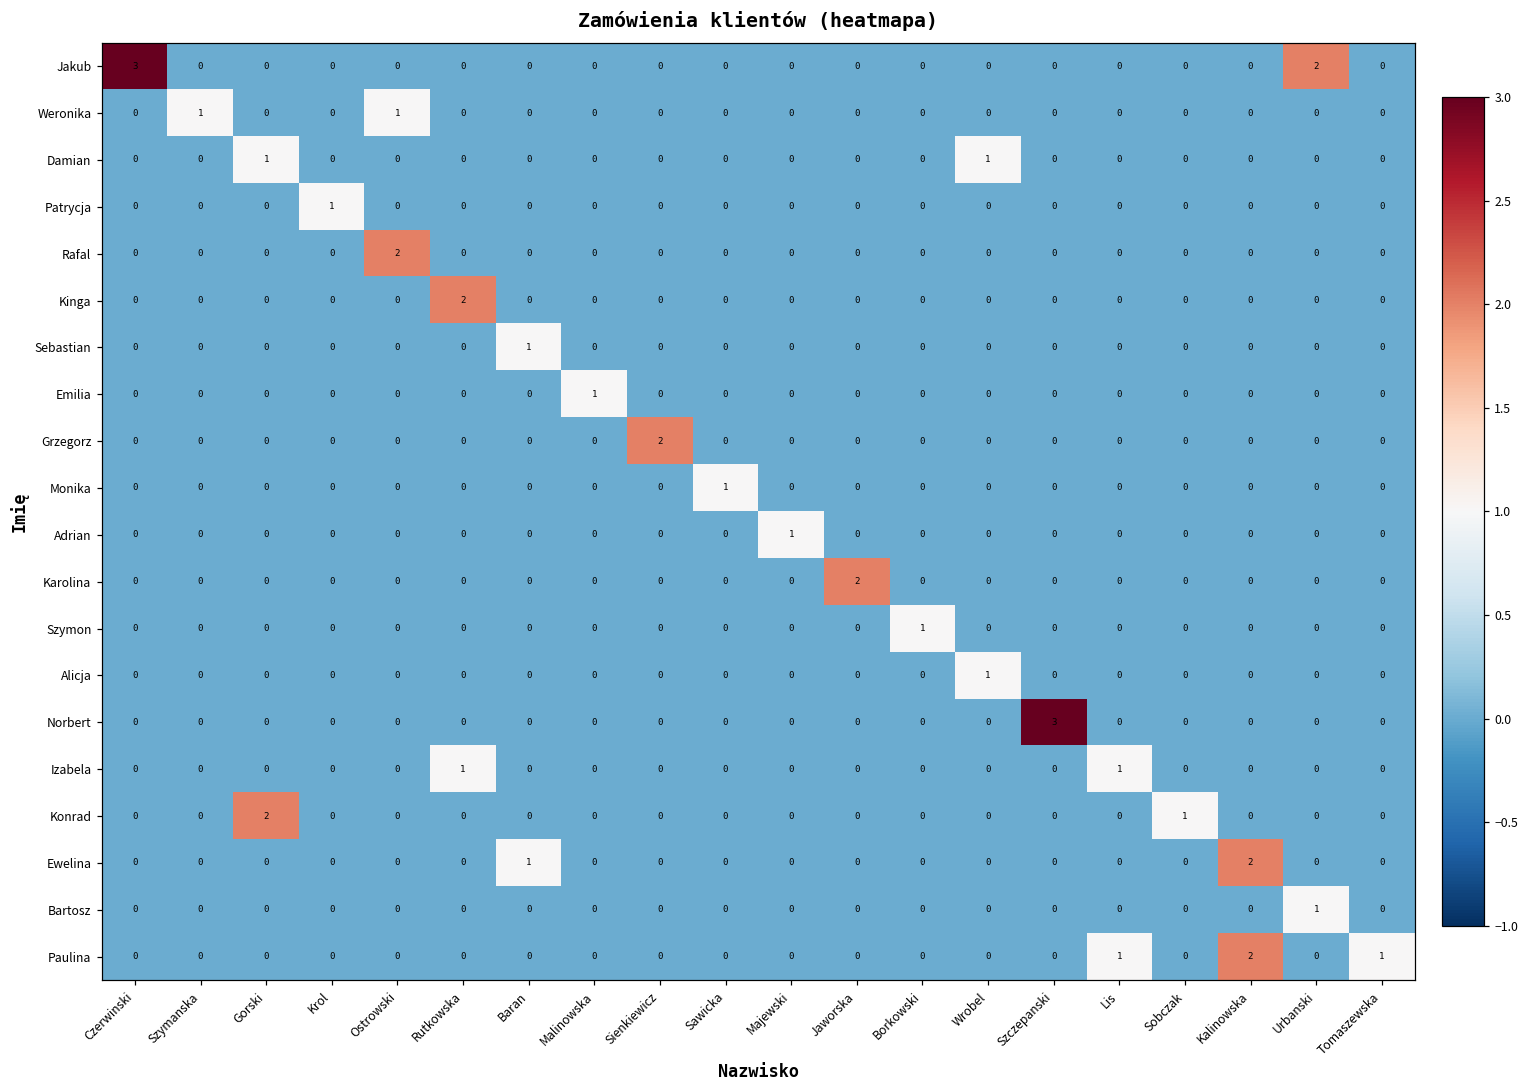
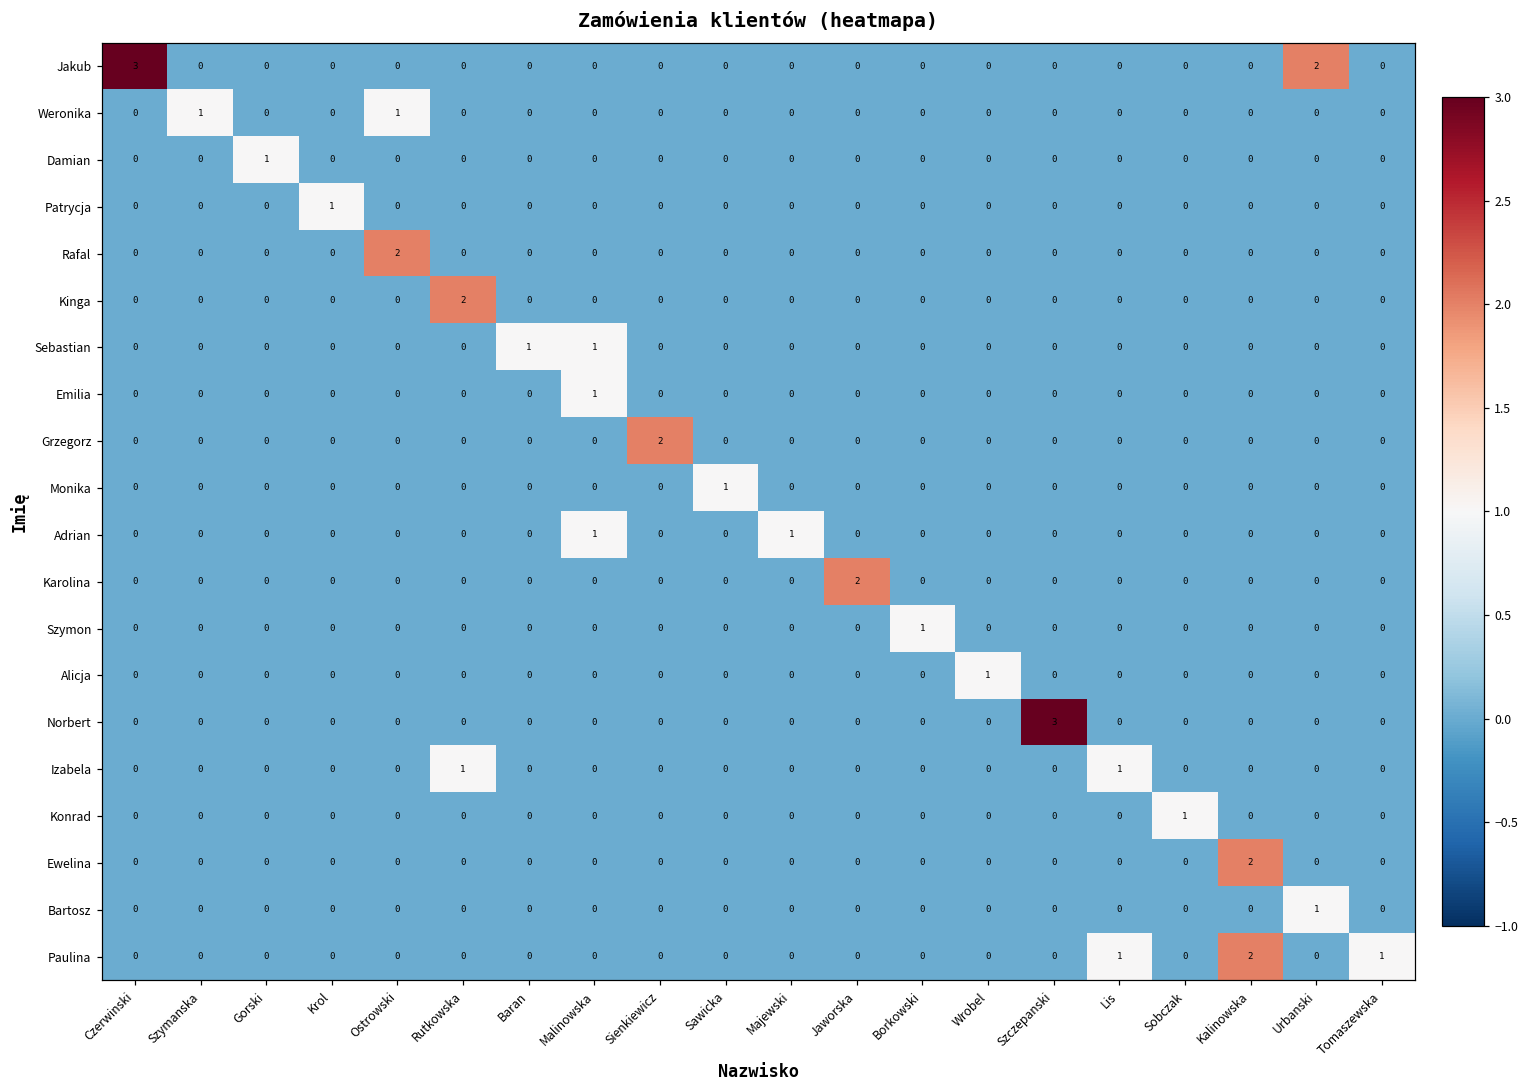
  {
    "Damian": {
      "Czerwinski": 0,
      "Szymanska": 0,
      "Gorski": 1,
      "Krol": 0,
      "Ostrowski": 0,
      "Rutkowska": 0,
      "Baran": 0,
      "Malinowska": 0,
      "Sienkiewicz": 0,
      "Sawicka": 0,
      "Majewski": 0,
      "Jaworska": 0,
      "Borkowski": 0,
-     "Wrobel": 1,
+     "Wrobel": 0,
      "Szczepanski": 0,
      "Lis": 0,
      "Sobczak": 0,
      "Kalinowska": 0,
      "Urbanski": 0,
      "Tomaszewska": 0
    },
    "Sebastian": {
      "Czerwinski": 0,
      "Szymanska": 0,
      "Gorski": 0,
      "Krol": 0,
      "Ostrowski": 0,
      "Rutkowska": 0,
      "Baran": 1,
-     "Malinowska": 0,
+     "Malinowska": 1,
      "Sienkiewicz": 0,
      "Sawicka": 0,
      "Majewski": 0,
      "Jaworska": 0,
      "Borkowski": 0,
      "Wrobel": 0,
      "Szczepanski": 0,
      "Lis": 0,
      "Sobczak": 0,
      "Kalinowska": 0,
      "Urbanski": 0,
      "Tomaszewska": 0
    },
    "Adrian": {
      "Czerwinski": 0,
      "Szymanska": 0,
      "Gorski": 0,
      "Krol": 0,
      "Ostrowski": 0,
      "Rutkowska": 0,
      "Baran": 0,
-     "Malinowska": 0,
+     "Malinowska": 1,
      "Sienkiewicz": 0,
      "Sawicka": 0,
      "Majewski": 1,
      "Jaworska": 0,
      "Borkowski": 0,
      "Wrobel": 0,
      "Szczepanski": 0,
      "Lis": 0,
      "Sobczak": 0,
      "Kalinowska": 0,
      "Urbanski": 0,
      "Tomaszewska": 0
    },
    "Konrad": {
      "Czerwinski": 0,
      "Szymanska": 0,
-     "Gorski": 2,
+     "Gorski": 0,
      "Krol": 0,
      "Ostrowski": 0,
      "Rutkowska": 0,
      "Baran": 0,
      "Malinowska": 0,
      "Sienkiewicz": 0,
      "Sawicka": 0,
      "Majewski": 0,
      "Jaworska": 0,
      "Borkowski": 0,
      "Wrobel": 0,
      "Szczepanski": 0,
      "Lis": 0,
      "Sobczak": 1,
      "Kalinowska": 0,
      "Urbanski": 0,
      "Tomaszewska": 0
    },
    "Ewelina": {
      "Czerwinski": 0,
      "Szymanska": 0,
      "Gorski": 0,
      "Krol": 0,
      "Ostrowski": 0,
      "Rutkowska": 0,
-     "Baran": 1,
+     "Baran": 0,
      "Malinowska": 0,
      "Sienkiewicz": 0,
      "Sawicka": 0,
      "Majewski": 0,
      "Jaworska": 0,
      "Borkowski": 0,
      "Wrobel": 0,
      "Szczepanski": 0,
      "Lis": 0,
      "Sobczak": 0,
      "Kalinowska": 2,
      "Urbanski": 0,
      "Tomaszewska": 0
    }
  }
